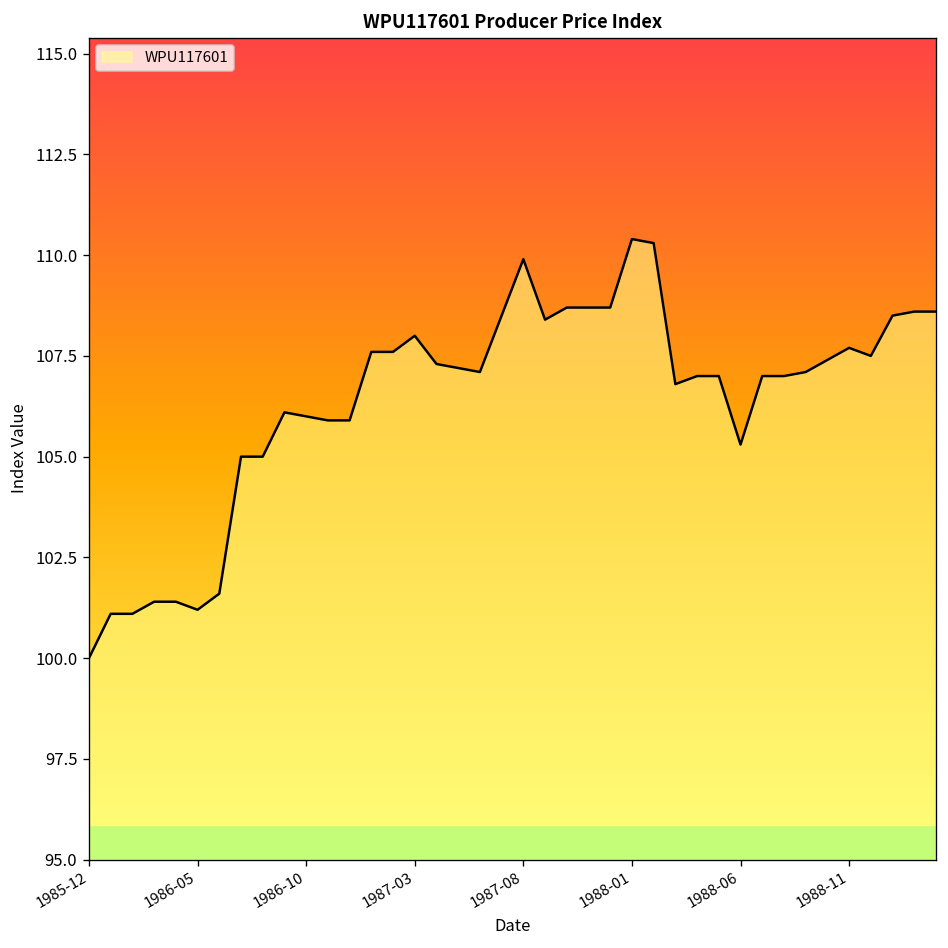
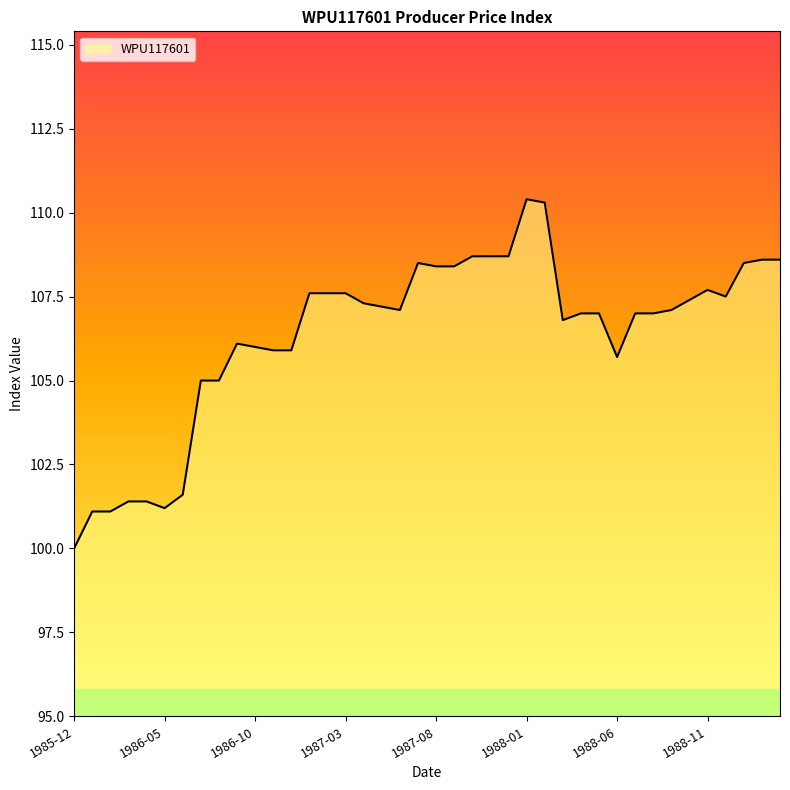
  {
    "1985-12": 100.0,
    "1986-05": 101.2,
    "1986-10": 106.0,
-   "1987-03": 108.0,
-   "1987-08": 109.9,
+   "1987-03": 107.6,
+   "1987-08": 108.4,
    "1988-01": 110.4,
-   "1988-06": 105.3,
+   "1988-06": 105.7,
    "1988-11": 107.7
  }
